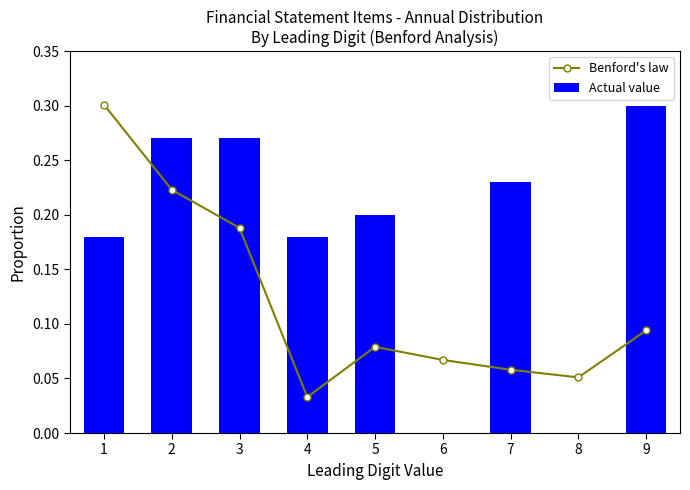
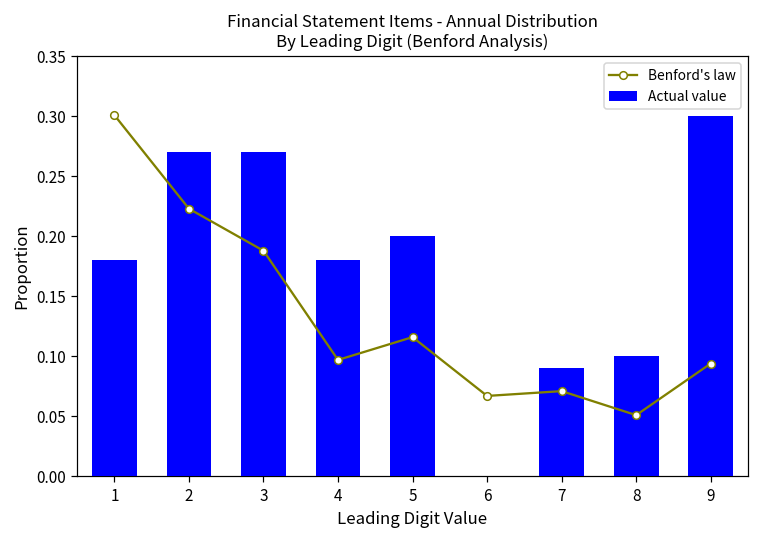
  {
    "Benford's law": {
      "1": 0.301,
      "2": 0.223,
      "3": 0.188,
-     "4": 0.033,
-     "5": 0.079,
+     "4": 0.097,
+     "5": 0.116,
      "6": 0.067,
-     "7": 0.058,
+     "7": 0.071,
      "8": 0.051,
      "9": 0.094
    },
    "Actual value": {
      "1": 0.18,
      "2": 0.27,
      "3": 0.27,
      "4": 0.18,
      "5": 0.20,
      "6": 0.00,
-     "7": 0.23,
-     "8": 0.0,
+     "7": 0.09,
+     "8": 0.1,
      "9": 0.30
    }
  }
